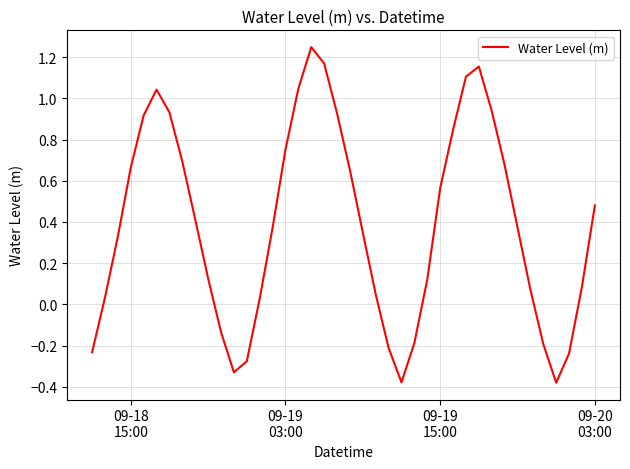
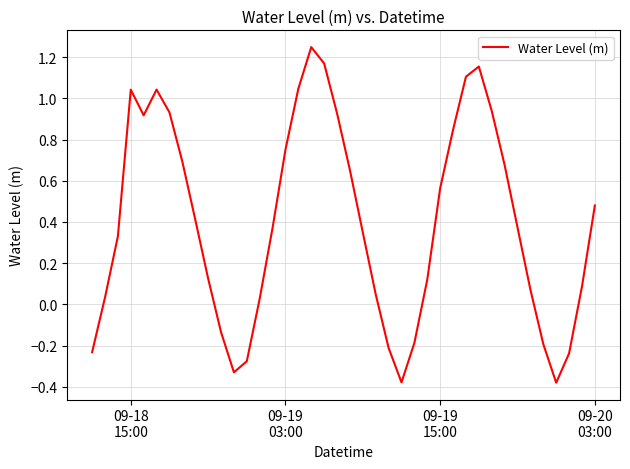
  {
-   "09-18 15:00": 0.66,
+   "09-18 15:00": 1.04,
    "09-19 03:00": 0.75,
    "09-19 15:00": 0.56,
    "09-20 03:00": 0.48
  }
